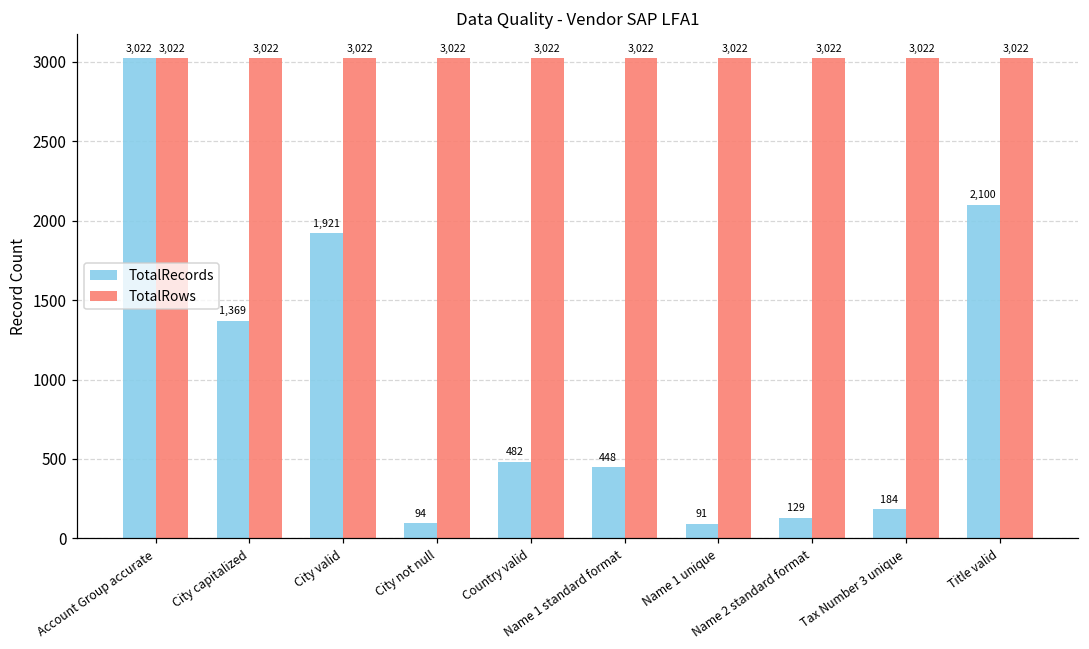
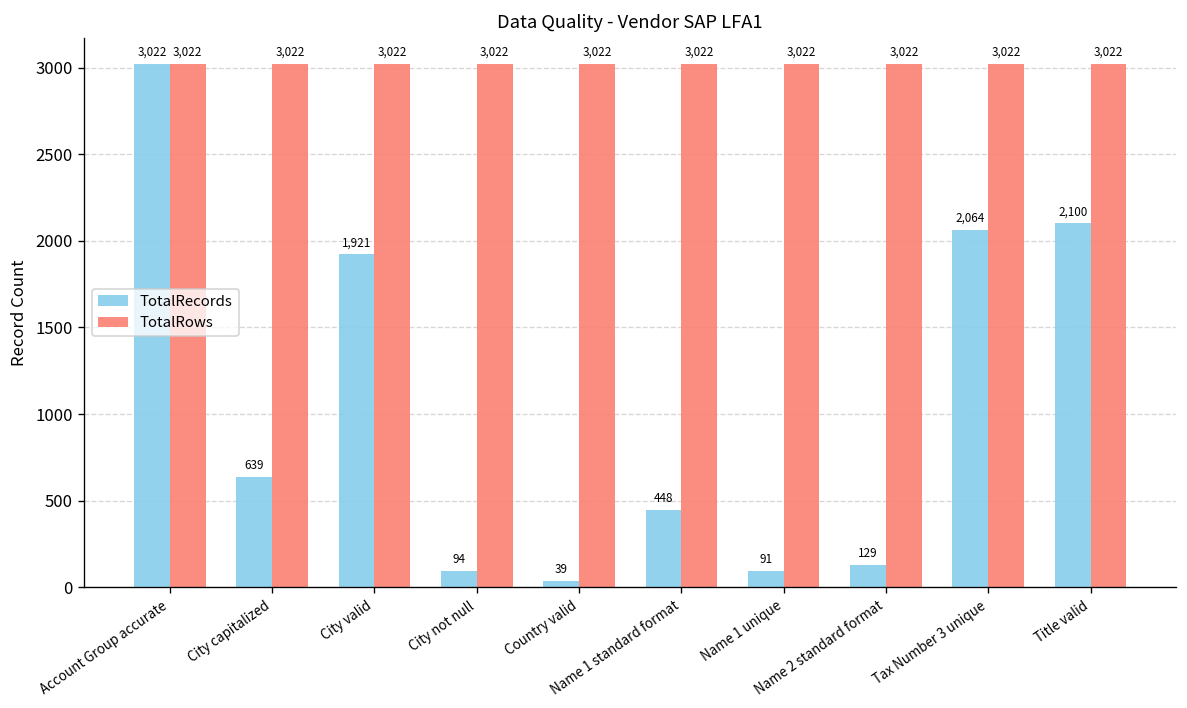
  {
    "TotalRecords": {
      "Account Group accurate": "3,022",
-     "City capitalized": "1,369",
+     "City capitalized": "639",
      "City valid": "1,921",
      "City not null": "94",
-     "Country valid": "482",
+     "Country valid": "39",
      "Name 1 standard format": "448",
      "Name 1 unique": "91",
      "Name 2 standard format": "129",
-     "Tax Number 3 unique": "184",
+     "Tax Number 3 unique": "2,064",
      "Title valid": "2,100"
    },
    "TotalRows": {
      "Account Group accurate": "3,022",
      "City capitalized": "3,022",
      "City valid": "3,022",
      "City not null": "3,022",
      "Country valid": "3,022",
      "Name 1 standard format": "3,022",
      "Name 1 unique": "3,022",
      "Name 2 standard format": "3,022",
      "Tax Number 3 unique": "3,022",
      "Title valid": "3,022"
    }
  }
